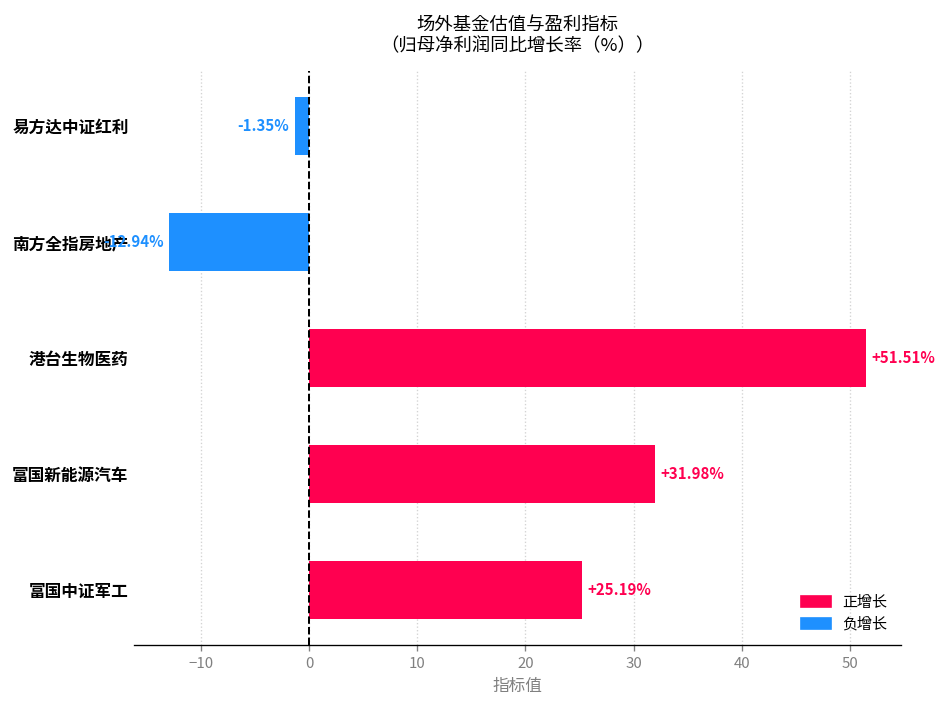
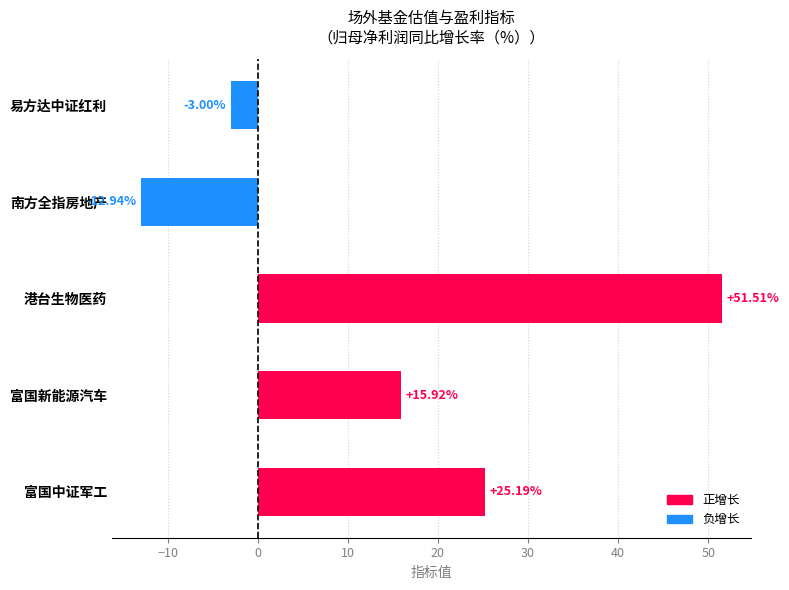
  {
-   "易方达中证红利": "-1.35%",
+   "易方达中证红利": "-3.00%",
    "南方全指房地产": "-12.94%",
    "港台生物医药": "+51.51%",
-   "富国新能源汽车": "+31.98%",
+   "富国新能源汽车": "+15.92%",
    "富国中证军工": "+25.19%"
  }
